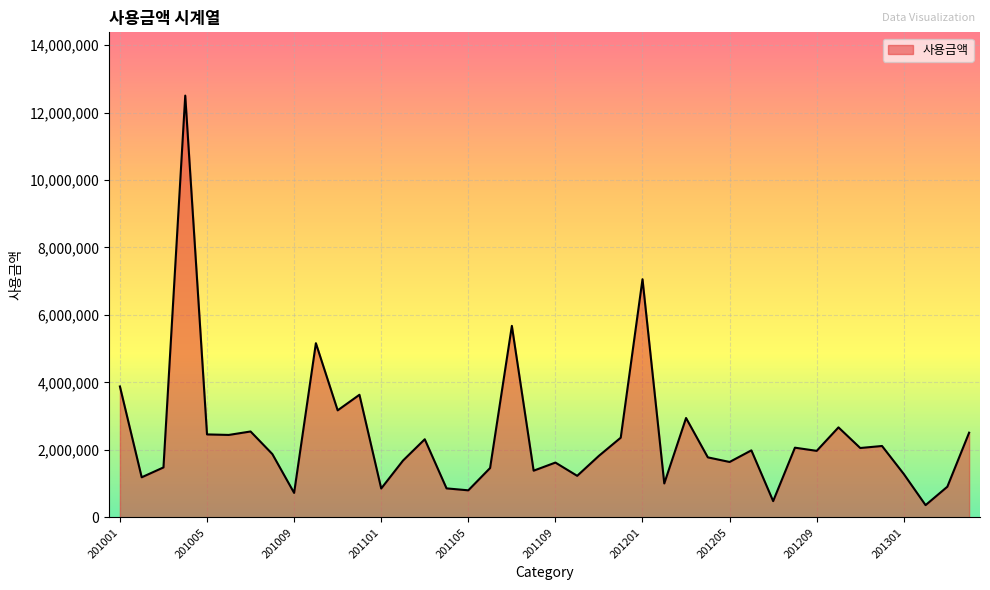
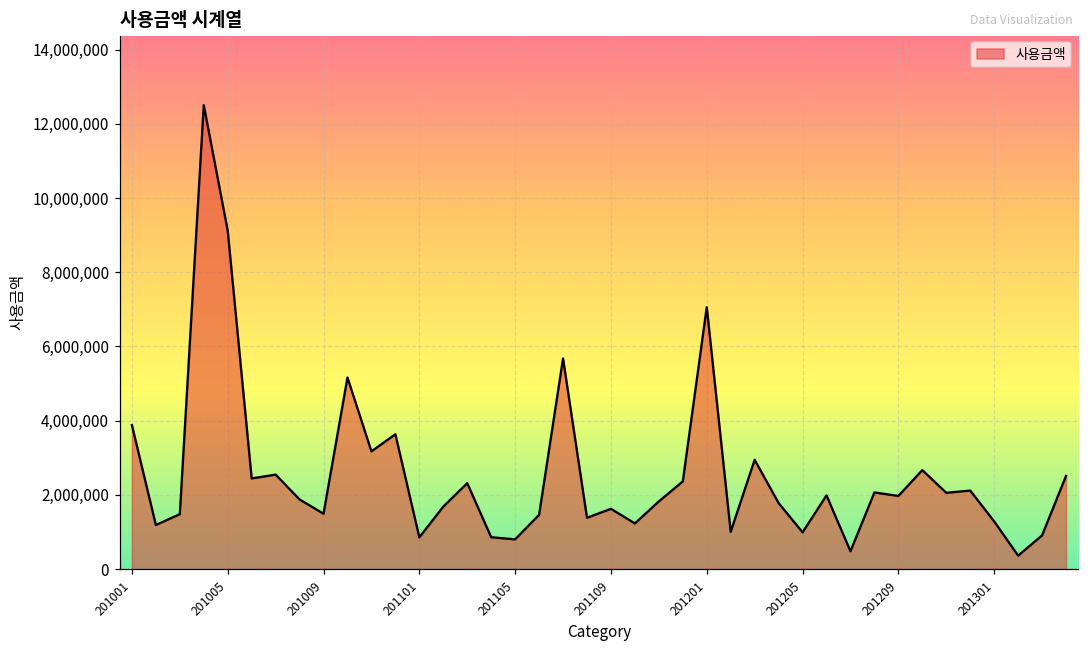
  {
    "201001": "3,900,000",
-   "201005": "2,500,000",
-   "201009": "700,000",
+   "201005": "9,100,000",
+   "201009": "1,500,000",
    "201101": "900,000",
    "201105": "800,000",
    "201109": "1,600,000",
    "201201": "7,100,000",
-   "201205": "1,600,000",
+   "201205": "1,000,000",
    "201209": "2,000,000",
    "201301": "1,300,000"
  }
